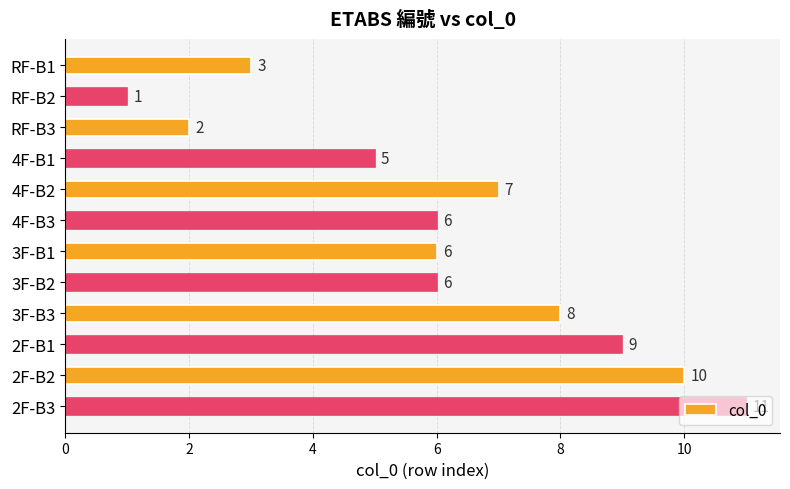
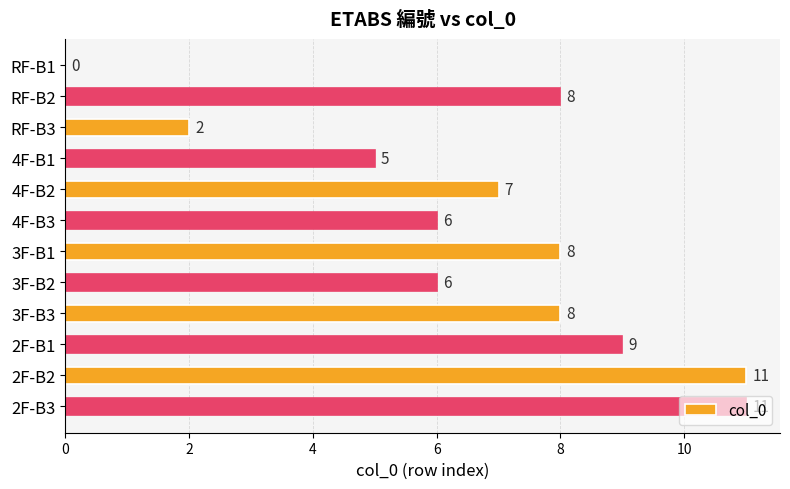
  {
-   "RF-B1": 3,
-   "RF-B2": 1,
+   "RF-B1": 0,
+   "RF-B2": 8,
    "RF-B3": 2,
    "4F-B1": 5,
    "4F-B2": 7,
    "4F-B3": 6,
-   "3F-B1": 6,
+   "3F-B1": 8,
    "3F-B2": 6,
    "3F-B3": 8,
    "2F-B1": 9,
-   "2F-B2": 10
+   "2F-B2": 11
  }
